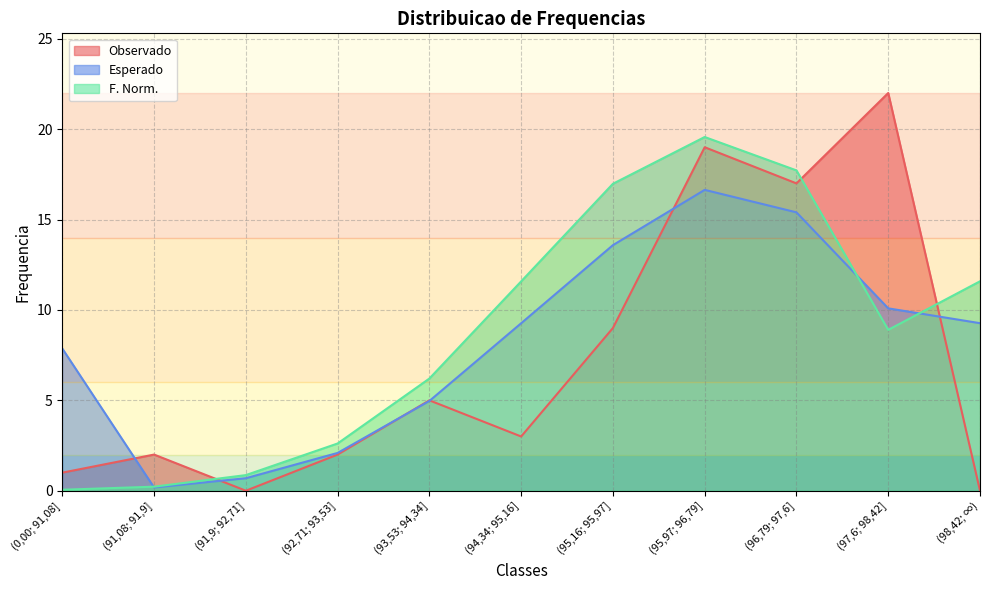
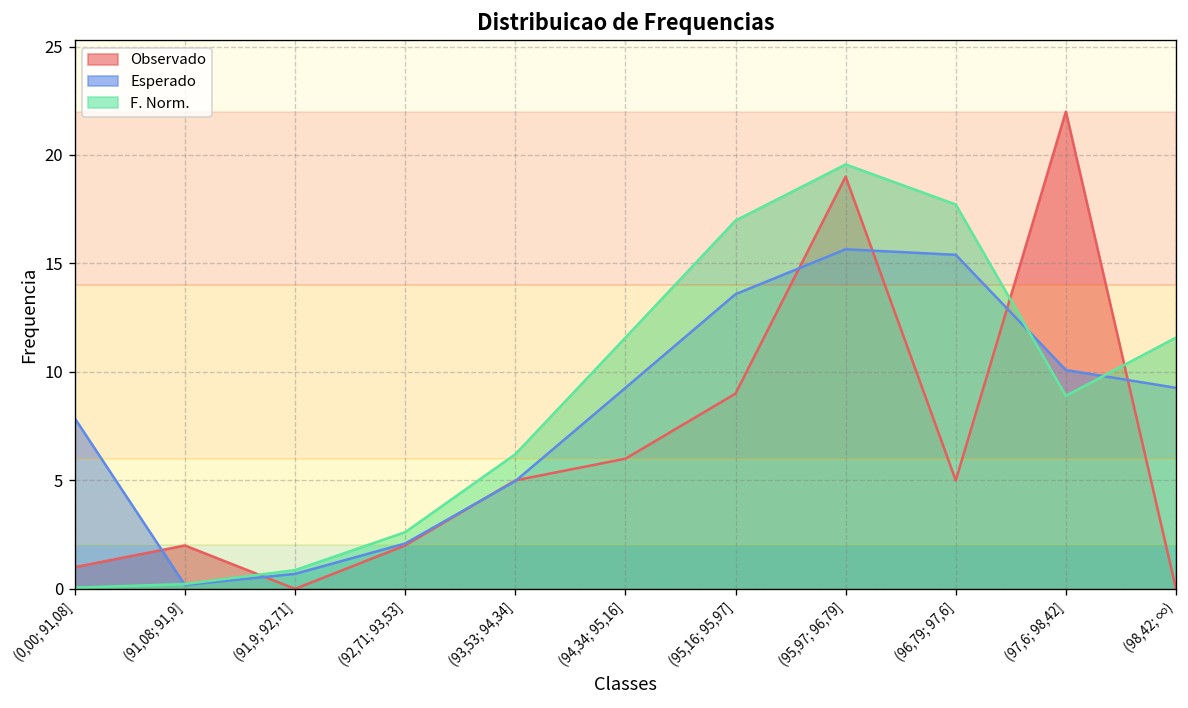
  {
    "Observado": {
      "(0,00; 91,08]": 1,
      "(91,08; 91,9]": 2,
      "(91,9; 92,71]": 0,
-     "(94,34; 95,16]": 3,
+     "(94,34; 95,16]": 6,
      "(95,16; 95,97]": 9,
      "(95,97; 96,79]": 19,
-     "(96,79; 97,6]": 17,
+     "(96,79; 97,6]": 5,
      "(97,6; 98,42]": 22,
      "(98,42; ∞)": 0
    },
    "Esperado": {
      "(0,00; 91,08]": 7.9,
      "(91,9; 92,71]": 0.7,
      "(94,34; 95,16]": 9.3,
      "(95,16; 95,97]": 13.6,
-     "(95,97; 96,79]": 16.6,
+     "(95,97; 96,79]": 15.7,
      "(96,79; 97,6]": 15.4,
      "(97,6; 98,42]": 10.1,
      "(98,42; ∞)": 9.3
    },
    "F. Norm.": {
      "(0,00; 91,08]": 0.1,
      "(91,9; 92,71]": 0.9,
      "(92,71; 93,53]": 2.6,
      "(93,53; 94,34]": 6.2,
      "(94,34; 95,16]": 11.6,
      "(95,16; 95,97]": 17.0,
      "(95,97; 96,79]": 19.6,
      "(96,79; 97,6]": 17.7,
      "(97,6; 98,42]": 8.9,
      "(98,42; ∞)": 11.6
    }
  }
